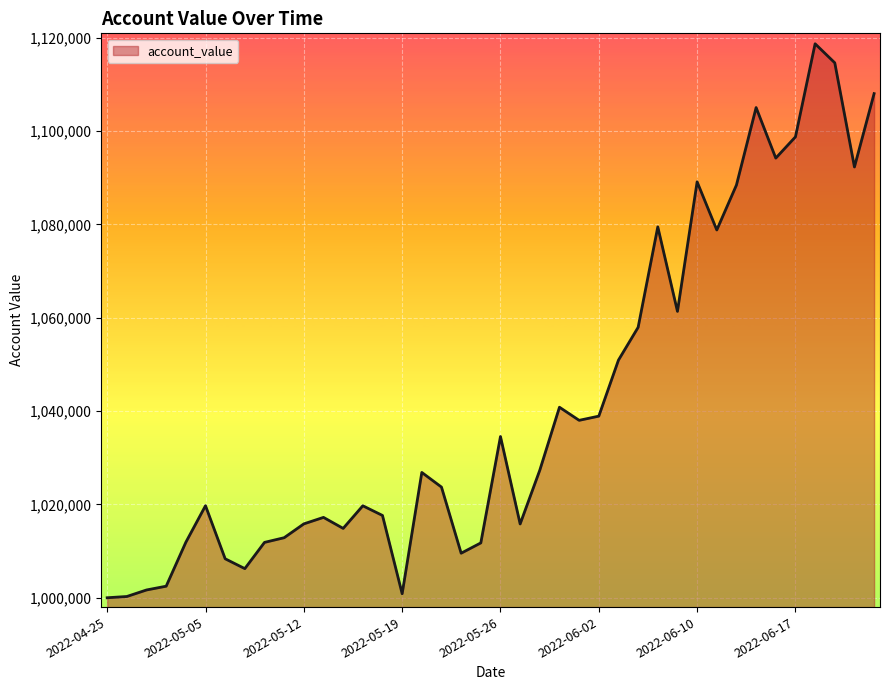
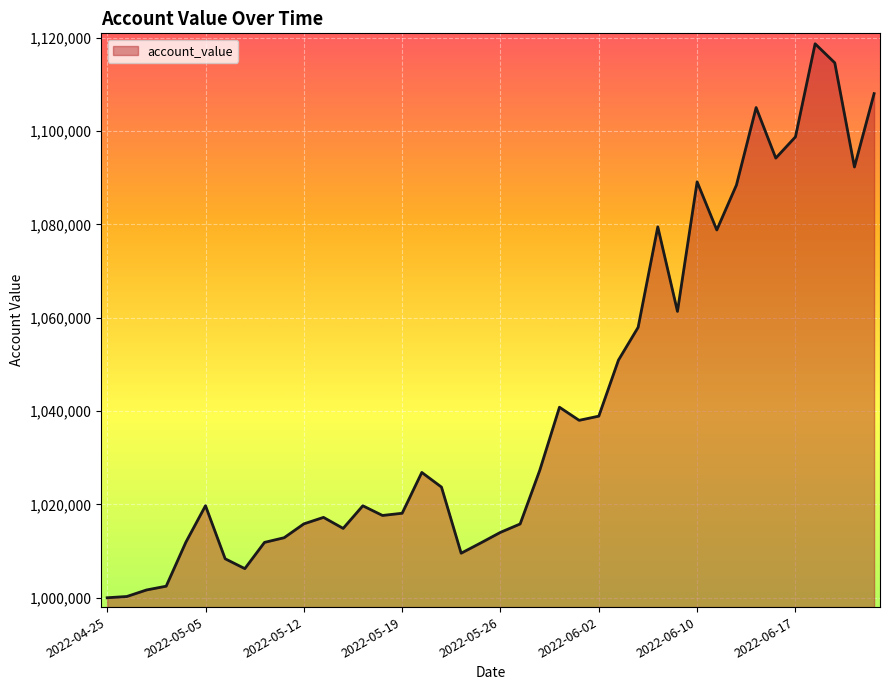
  {
    "2022-04-25": "1,000,000",
    "2022-05-05": "1,020,000",
    "2022-05-12": "1,016,000",
-   "2022-05-19": "1,001,000",
-   "2022-05-26": "1,035,000",
+   "2022-05-19": "1,018,000",
+   "2022-05-26": "1,014,000",
    "2022-06-02": "1,039,000",
    "2022-06-10": "1,089,000",
    "2022-06-17": "1,099,000"
  }
